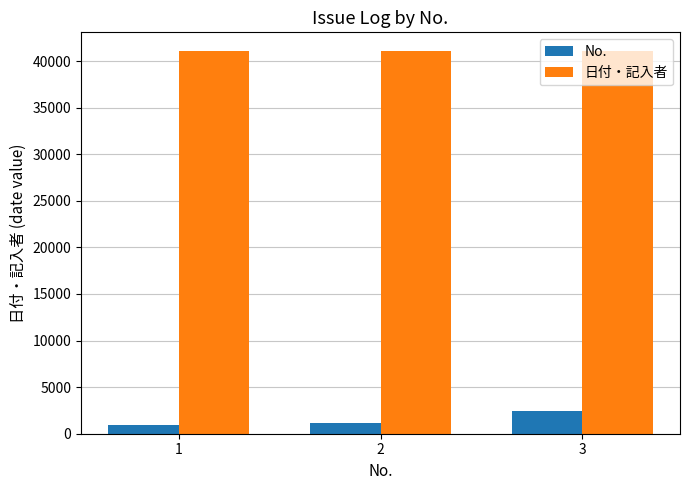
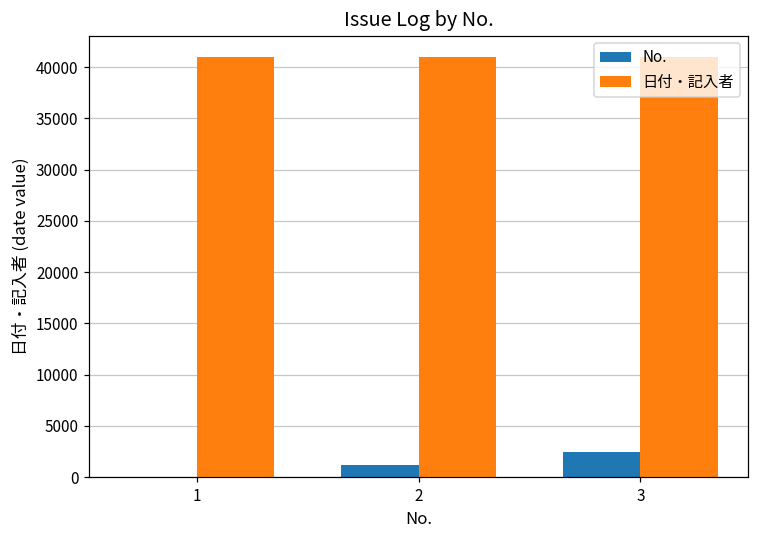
  {
    "No.": {
-     "1": 1000,
+     "1": 0,
      "2": 1000,
      "3": 2000
    },
    "日付・記入者": {
      "1": 41000,
      "2": 41000
    }
  }
